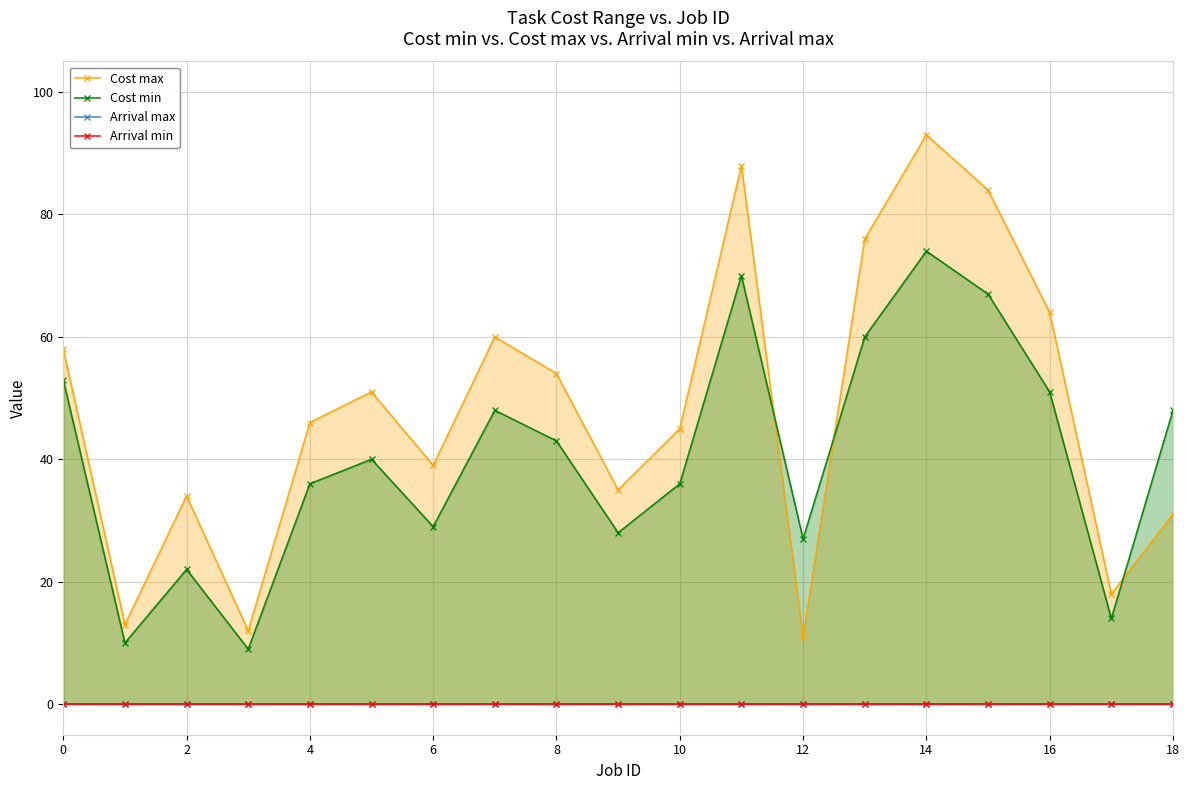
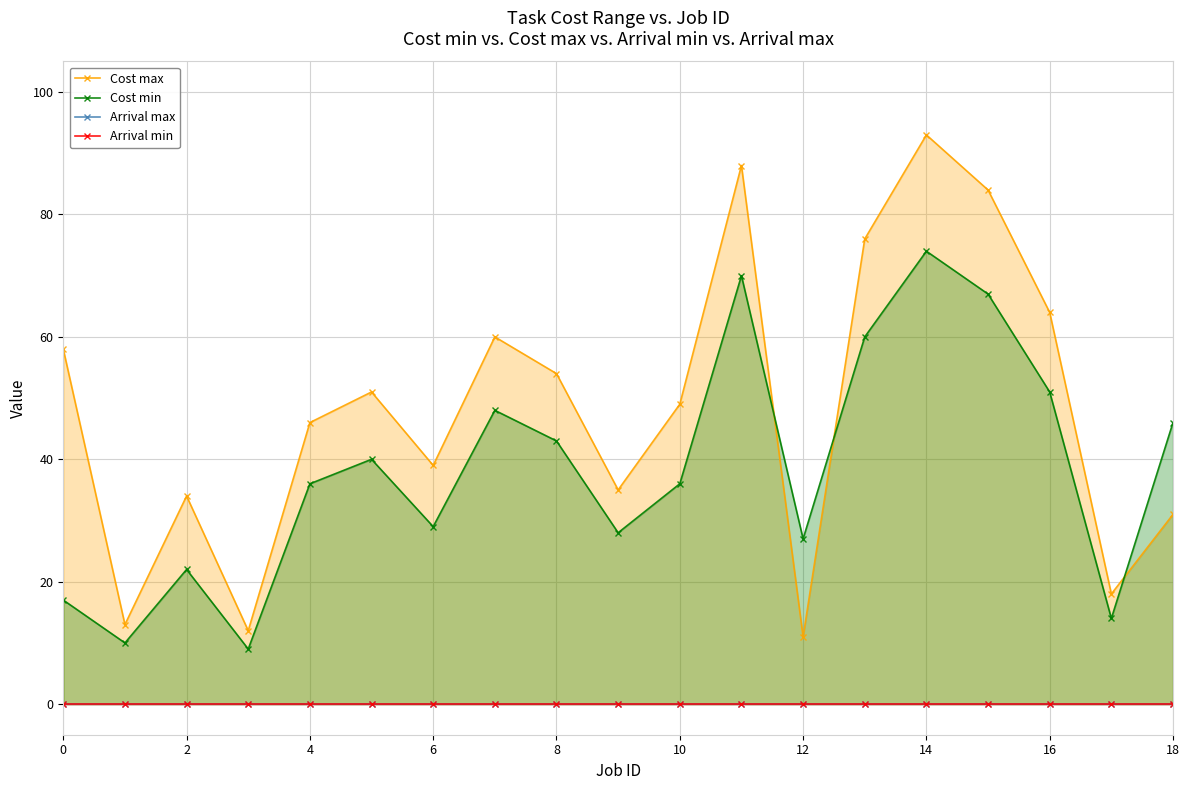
  {
    "Cost max": {
      "0": 58,
      "2": 34,
      "4": 46,
      "6": 39,
      "8": 54,
-     "10": 45,
+     "10": 49,
      "12": 11,
      "14": 93,
      "16": 64,
      "18": 31
    },
    "Cost min": {
-     "0": 53,
+     "0": 17,
      "2": 22,
      "4": 36,
      "6": 29,
      "8": 43,
      "10": 36,
      "12": 27,
      "14": 74,
      "16": 51,
-     "18": 48
+     "18": 46
    },
    "Arrival min": {
      "0": 0,
      "2": 0,
      "4": 0,
      "6": 0,
      "8": 0,
      "10": 0,
      "12": 0,
      "14": 0,
      "16": 0,
      "18": 0
    }
  }
